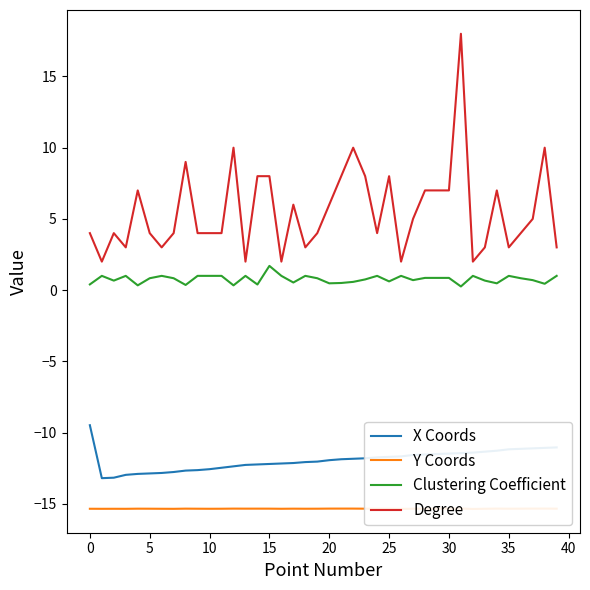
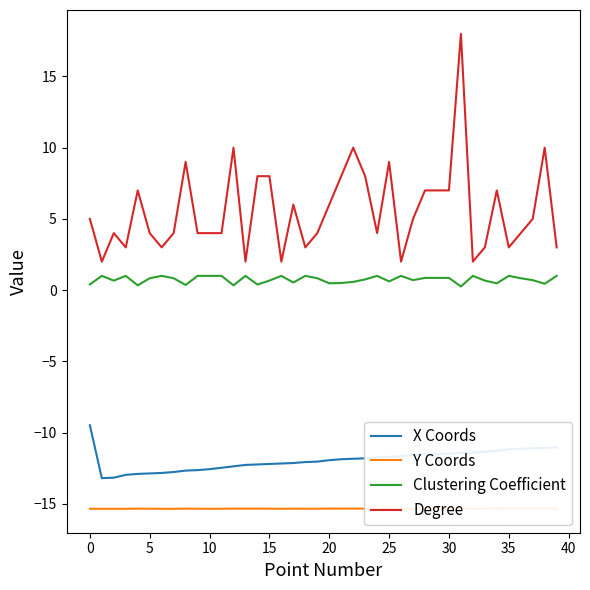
  {
    "X Coords": {
      "0": -9.5,
      "5": -12.9,
      "10": -12.6,
      "15": -12.2,
      "20": -11.9
    },
    "Y Coords": {
      "0": -15.4,
      "5": -15.4,
      "10": -15.4,
      "15": -15.3,
      "20": -15.3
    },
    "Clustering Coefficient": {
      "0": 0.4,
      "5": 0.8,
      "10": 1.0,
-     "15": 1.7,
+     "15": 0.7,
      "20": 0.5,
      "25": 0.6,
      "30": 0.9,
      "35": 1.0
    },
    "Degree": {
-     "0": 4,
+     "0": 5,
      "5": 4,
      "10": 4,
      "15": 8,
      "20": 6,
-     "25": 8,
+     "25": 9,
      "30": 7,
      "35": 3
    }
  }
